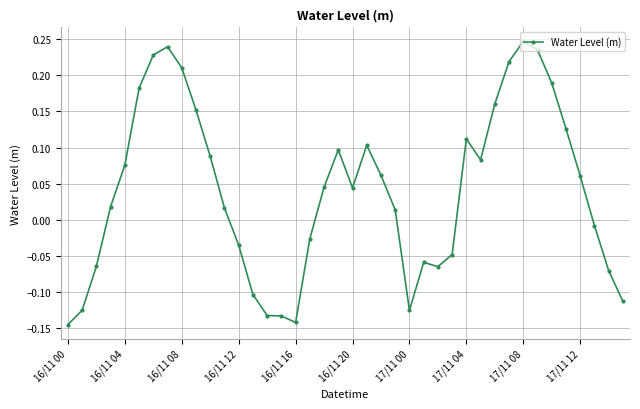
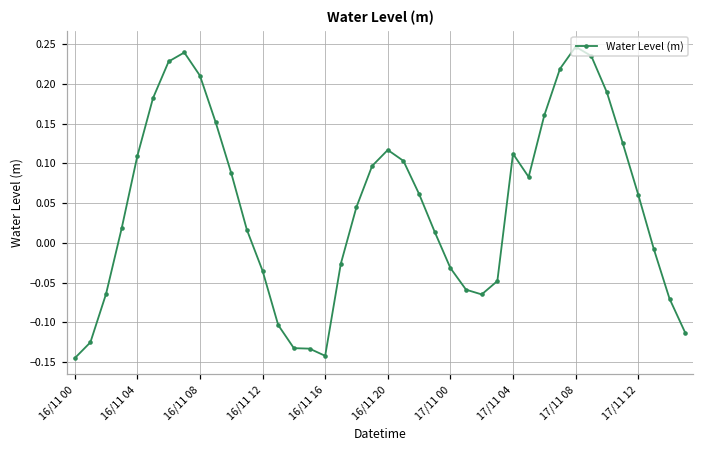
  {
    "16/11 00": -0.15,
-   "16/11 04": 0.08,
+   "16/11 04": 0.11,
    "16/11 08": 0.21,
    "16/11 12": -0.03,
    "16/11 16": -0.14,
-   "16/11 20": 0.04,
-   "17/11 00": -0.13,
+   "16/11 20": 0.12,
+   "17/11 00": -0.03,
    "17/11 04": 0.11,
    "17/11 12": 0.06
  }
